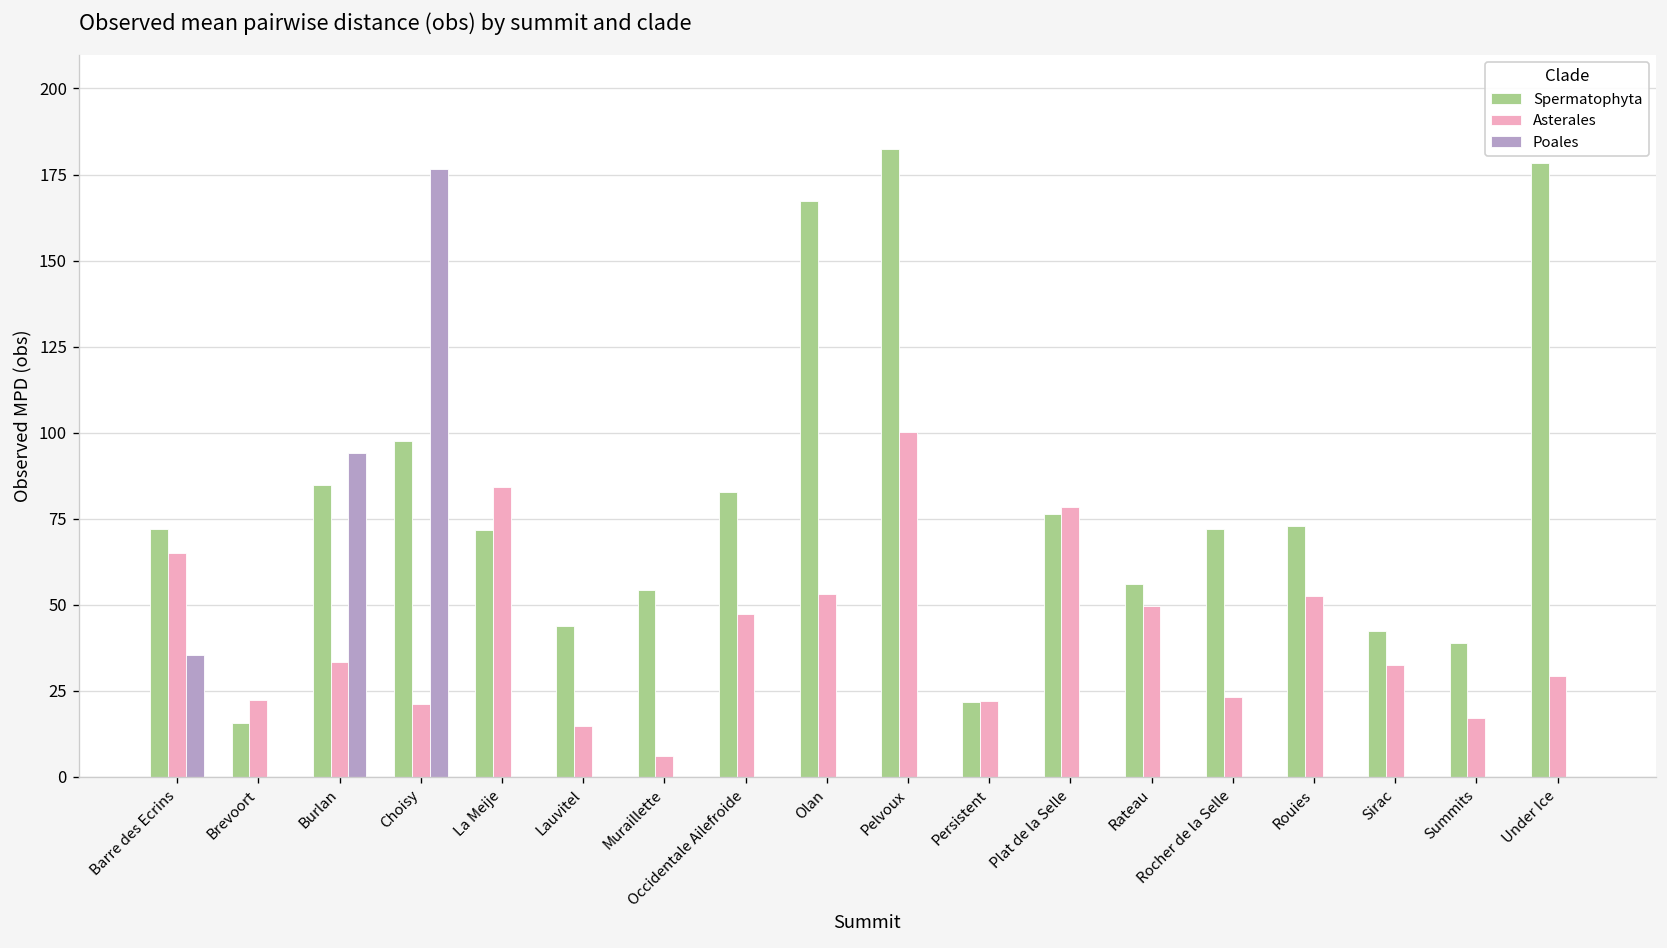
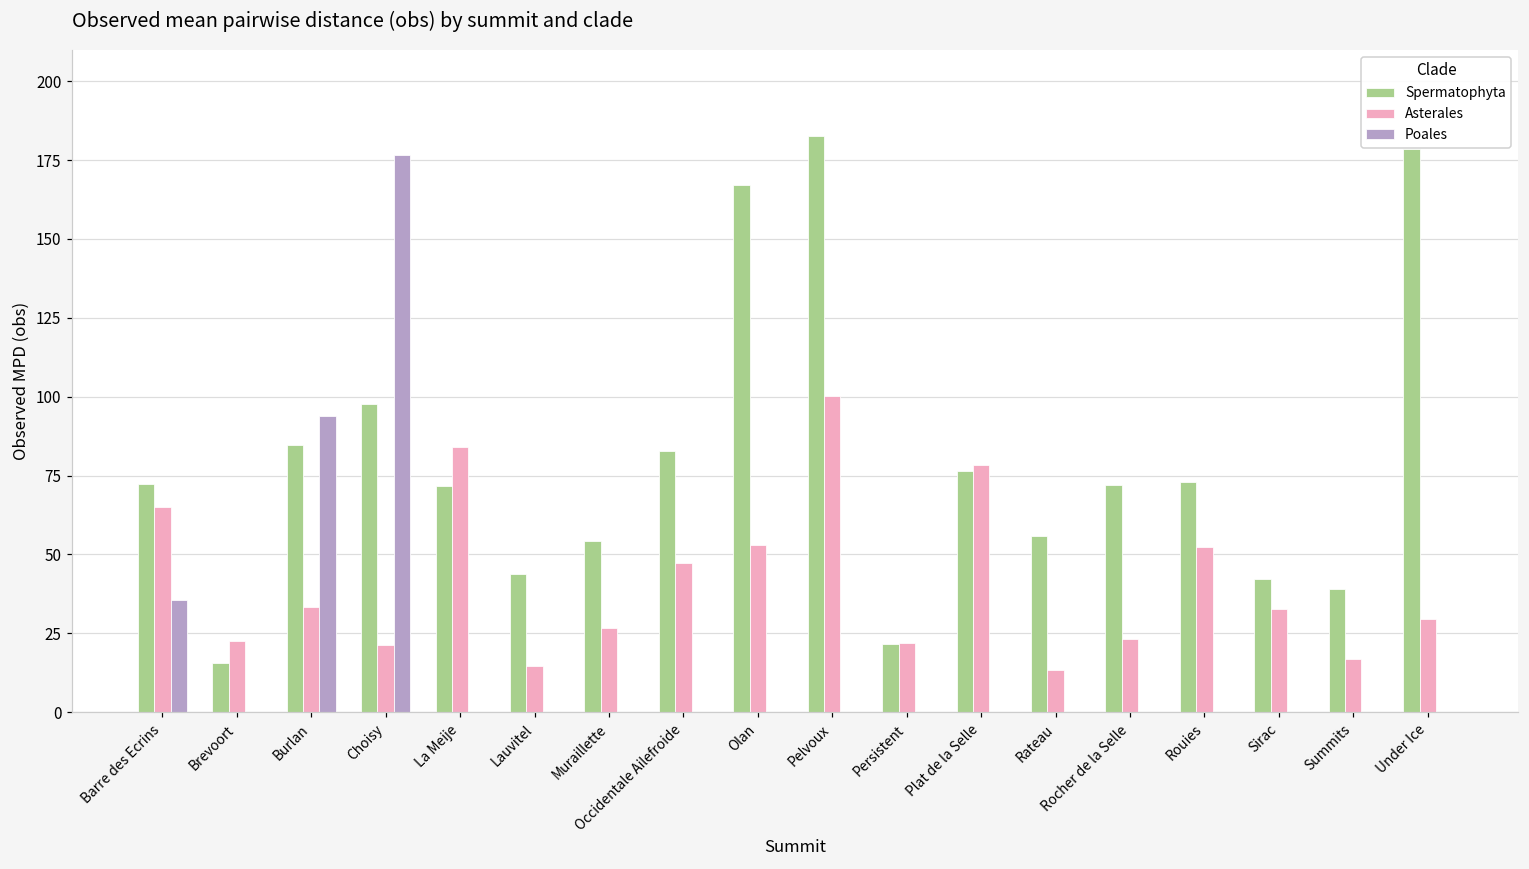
  {
    "Spermatophyta": {
      "Barre des Ecrins": 72,
      "Brevoort": 16,
      "Burlan": 85,
      "Choisy": 98,
      "La Meije": 72,
      "Lauvitel": 44,
      "Muraillette": 54,
      "Occidentale Ailefroide": 83,
      "Olan": 167,
      "Pelvoux": 182,
      "Persistent": 22,
      "Plat de la Selle": 76,
      "Rateau": 56,
      "Rocher de la Selle": 72,
      "Rouies": 73,
      "Sirac": 42,
      "Summits": 39,
      "Under Ice": 178
    },
    "Asterales": {
      "Barre des Ecrins": 65,
      "Brevoort": 22,
      "Burlan": 33,
      "Choisy": 21,
      "La Meije": 84,
      "Lauvitel": 15,
-     "Muraillette": 6,
+     "Muraillette": 27,
      "Occidentale Ailefroide": 47,
      "Olan": 53,
      "Pelvoux": 100,
      "Persistent": 22,
      "Plat de la Selle": 78,
-     "Rateau": 50,
+     "Rateau": 13,
      "Rocher de la Selle": 23,
      "Rouies": 53,
      "Sirac": 33,
      "Summits": 17,
      "Under Ice": 29
    },
    "Poales": {
      "Barre des Ecrins": 35,
      "Brevoort": 0,
      "Burlan": 94,
      "Choisy": 177,
      "La Meije": 0,
      "Lauvitel": 0,
      "Muraillette": 0,
      "Occidentale Ailefroide": 0,
      "Olan": 0,
      "Pelvoux": 0,
      "Persistent": 0,
      "Plat de la Selle": 0,
      "Rateau": 0,
      "Rocher de la Selle": 0,
      "Rouies": 0,
      "Sirac": 0,
      "Summits": 0,
      "Under Ice": 0
    }
  }
